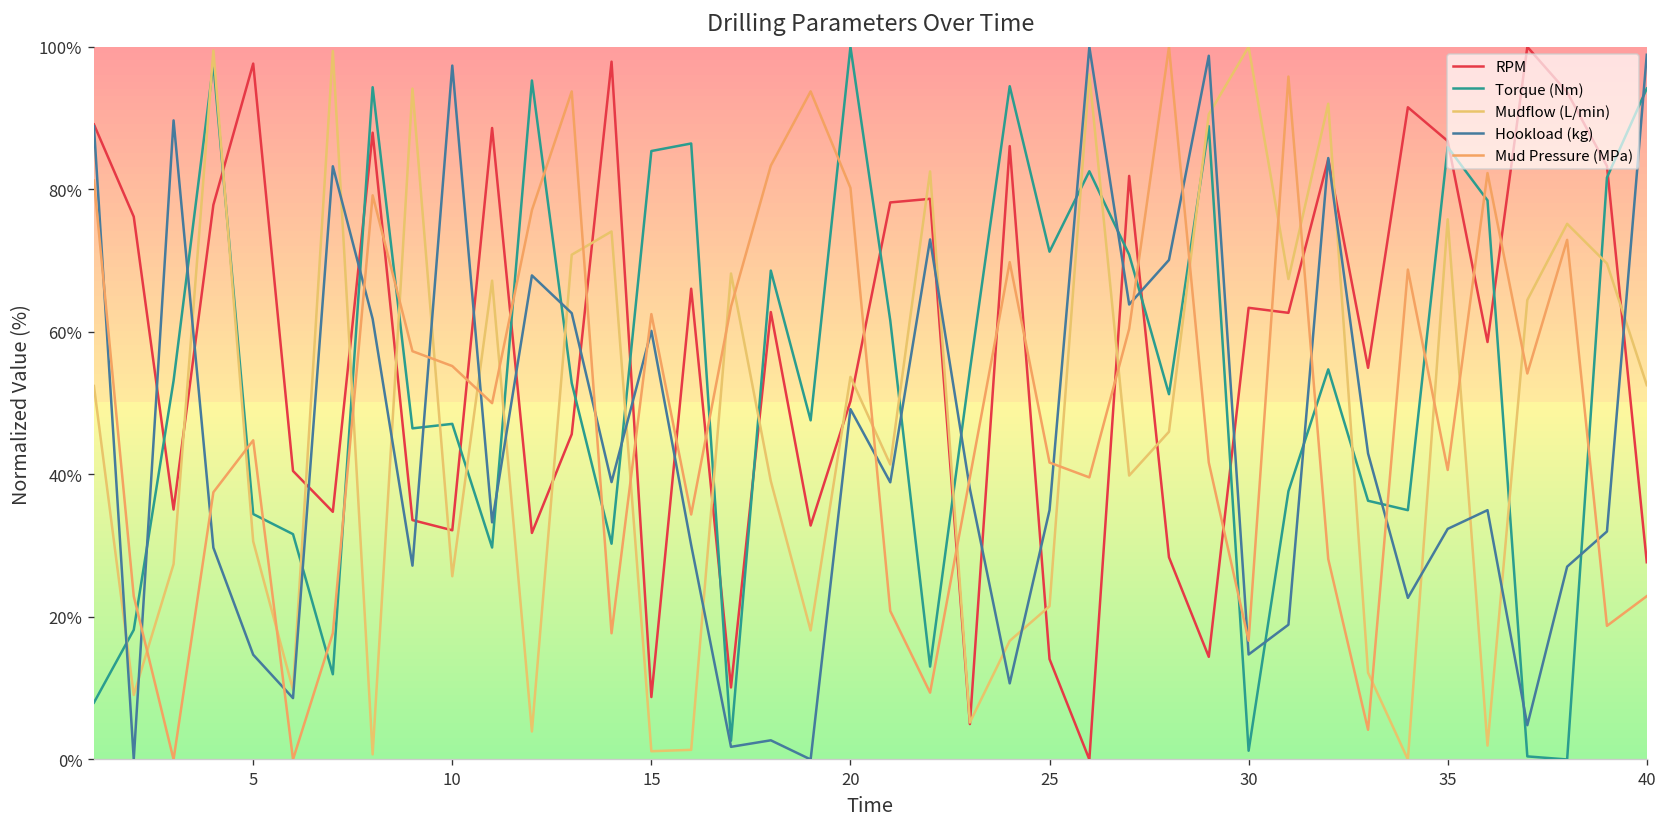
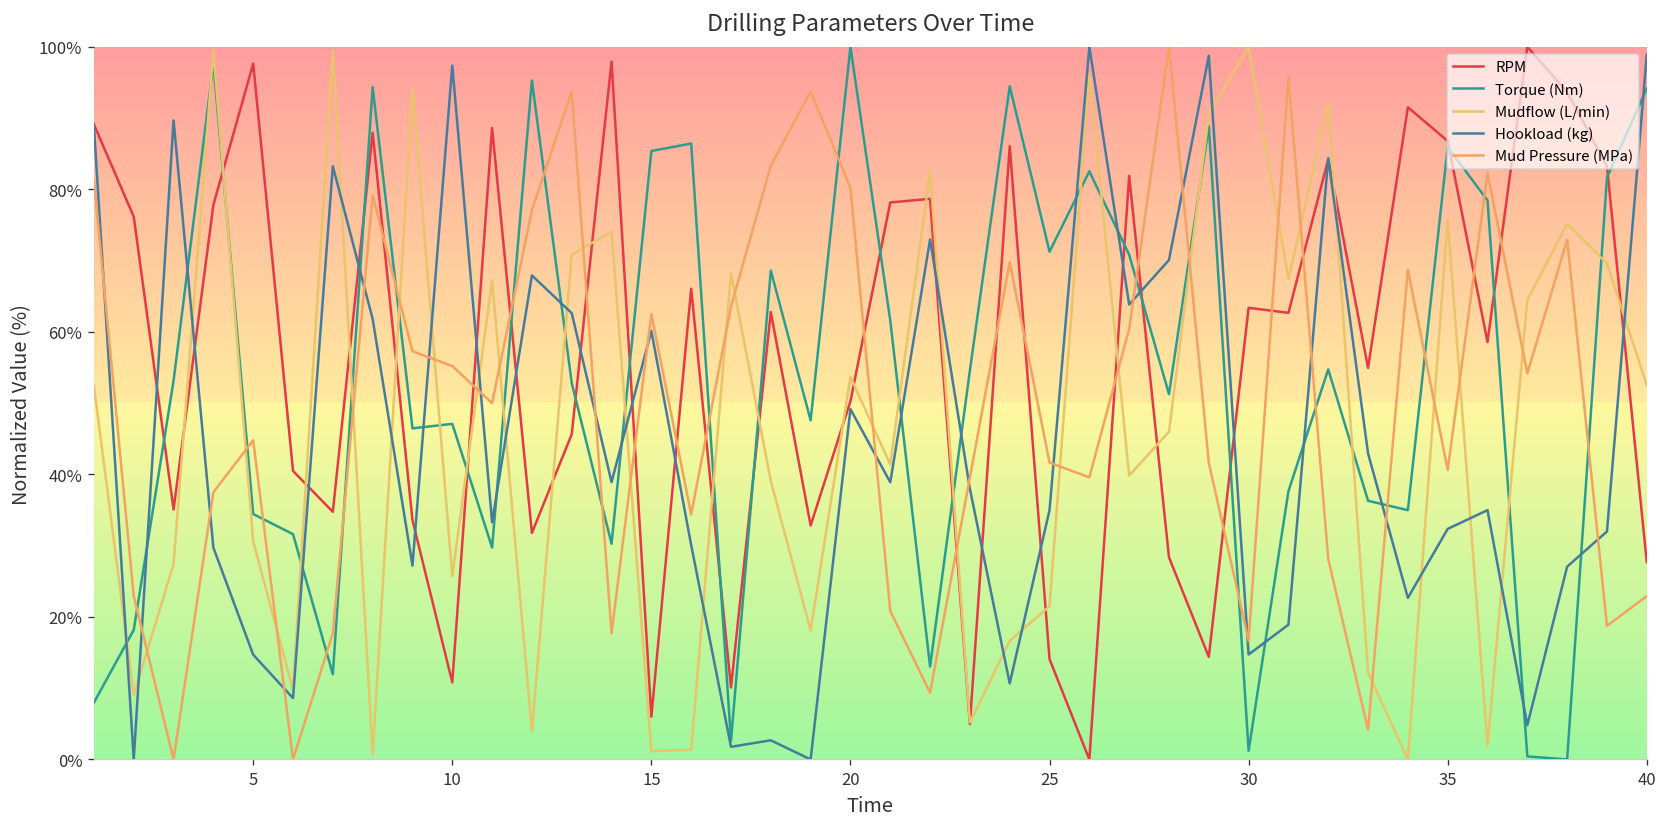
  {
    "RPM": {
      "5": "98%",
-     "10": "32%",
-     "15": "9%",
+     "10": "11%",
+     "15": "6%",
      "20": "50%",
      "25": "14%",
      "30": "63%",
      "40": "28%"
    }
  }
